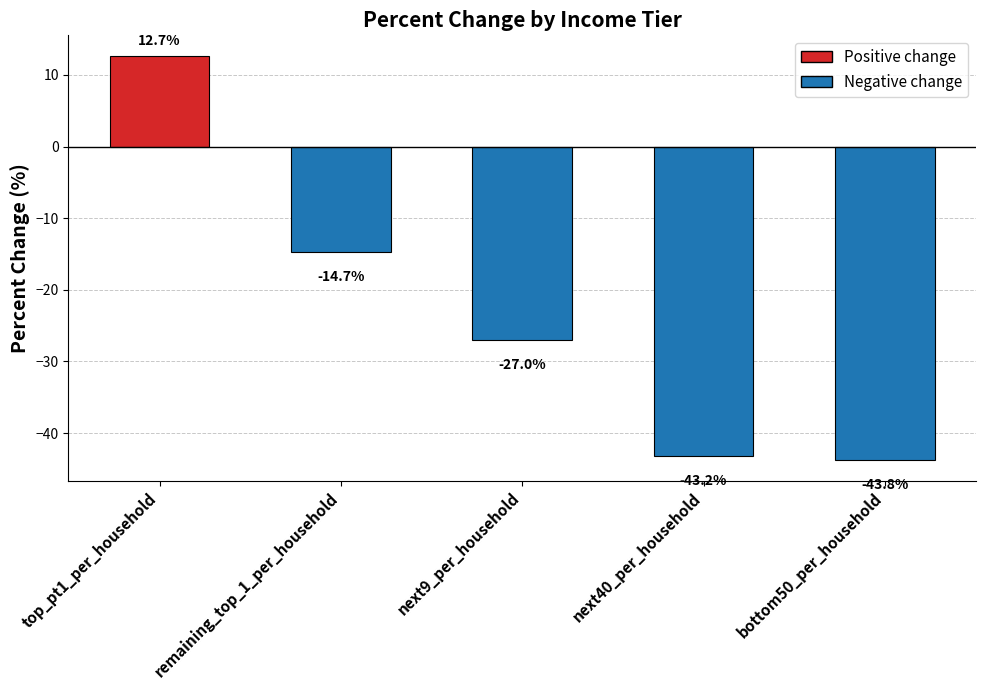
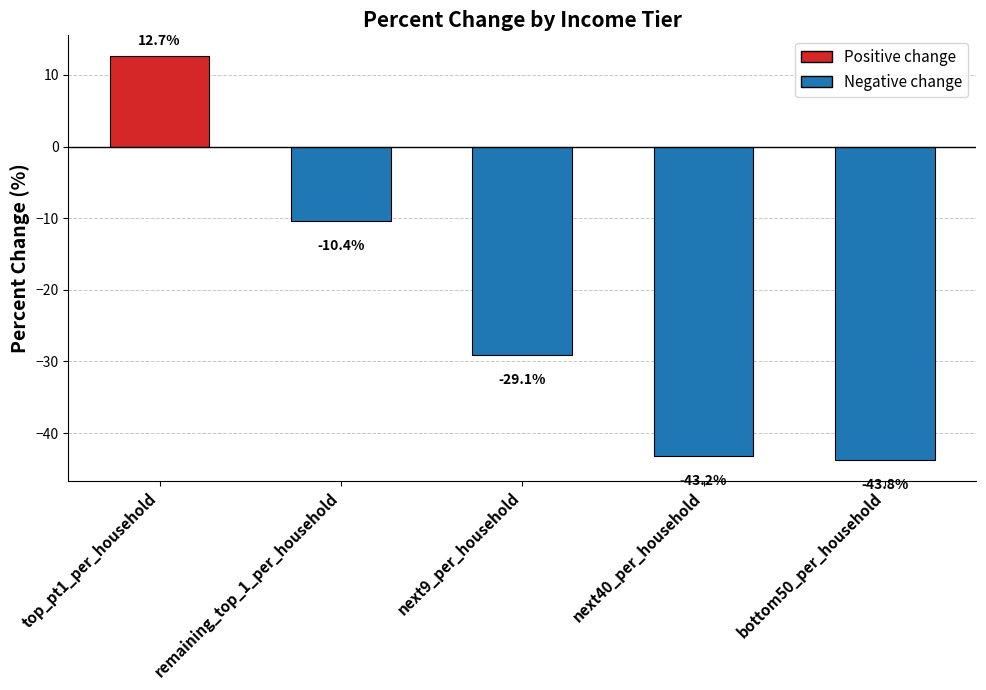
  {
    "top_pt1_per_household": "12.7%",
-   "remaining_top_1_per_household": "-14.7%",
-   "next9_per_household": "-27.0%",
+   "remaining_top_1_per_household": "-10.4%",
+   "next9_per_household": "-29.1%",
    "next40_per_household": "-43.2%",
    "bottom50_per_household": "-43.8%"
  }
